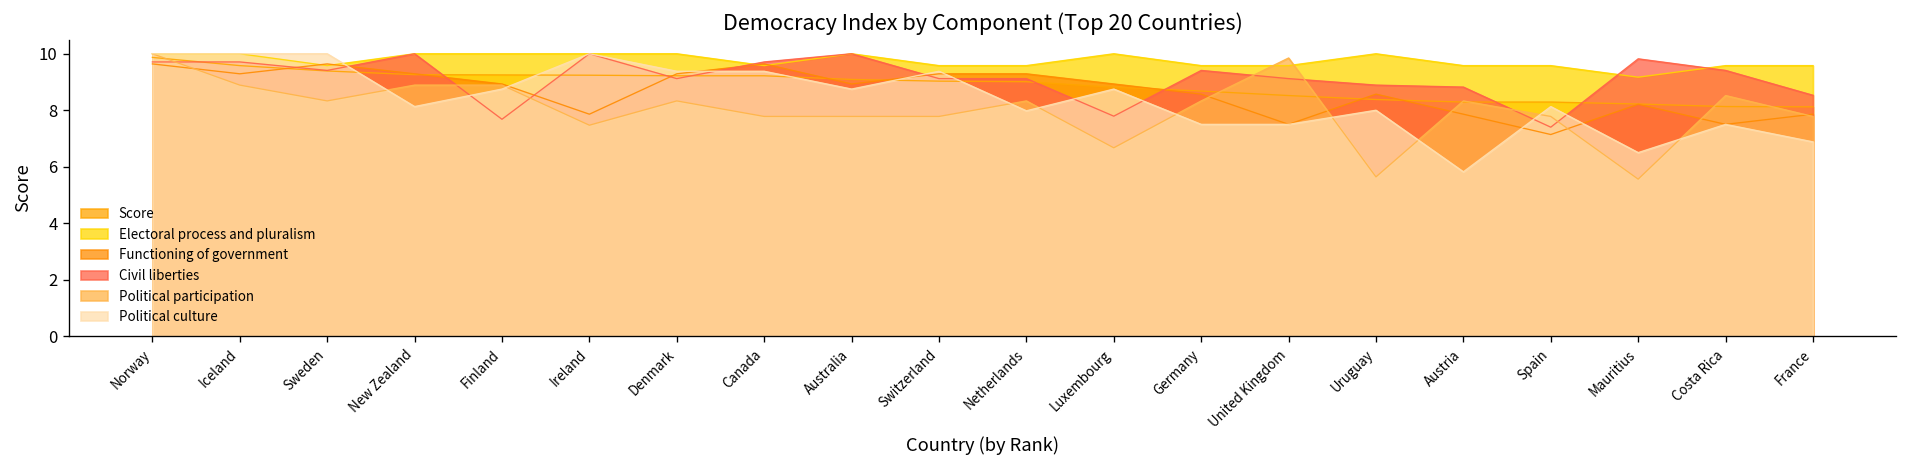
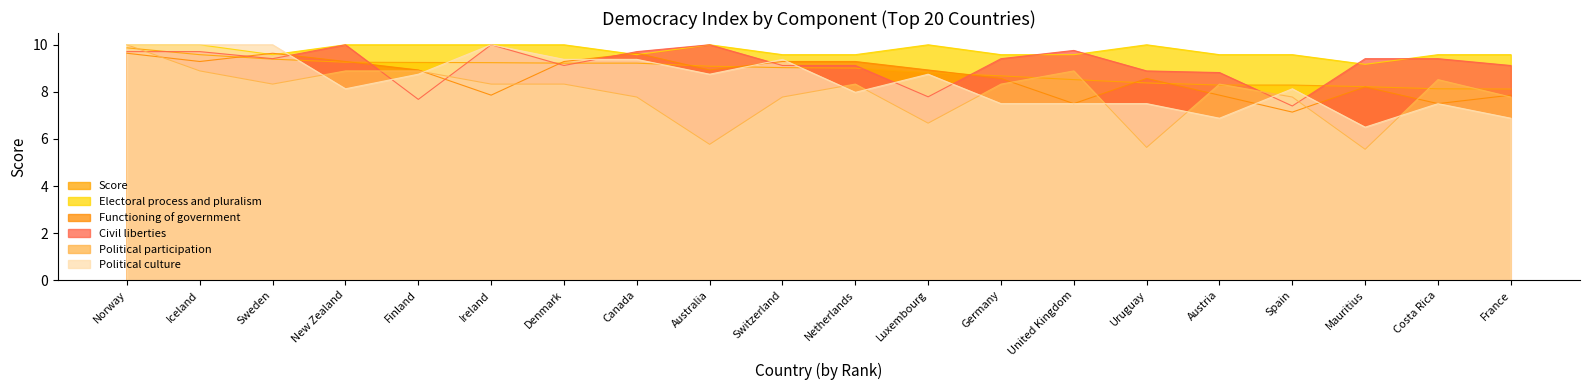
  {
    "Civil liberties": {
      "Iceland": 9.7,
      "Finland": 7.7,
      "Netherlands": 9.1,
      "Luxembourg": 7.8,
      "Germany": 9.4,
-     "United Kingdom": 9.1,
+     "United Kingdom": 9.8,
      "Uruguay": 8.9,
      "Austria": 8.8,
      "Spain": 7.4,
-     "Mauritius": 9.8,
+     "Mauritius": 9.4,
      "Costa Rica": 9.4,
-     "France": 8.5
+     "France": 9.1
    },
    "Political participation": {
      "Iceland": 8.9,
      "Sweden": 8.3,
      "New Zealand": 8.9,
-     "Ireland": 7.5,
+     "Ireland": 8.3,
      "Denmark": 8.3,
      "Canada": 7.8,
-     "Australia": 7.8,
+     "Australia": 5.8,
      "Switzerland": 7.8,
      "Netherlands": 8.3,
      "Luxembourg": 6.7,
      "Germany": 8.3,
-     "United Kingdom": 9.9,
+     "United Kingdom": 8.9,
      "Uruguay": 5.6,
      "Spain": 7.8,
      "Mauritius": 5.6,
      "Costa Rica": 8.5
    },
    "Political culture": {
      "Sweden": 10.0,
      "New Zealand": 8.1,
      "Finland": 8.8,
      "Canada": 9.4,
      "Australia": 8.8,
      "Netherlands": 8.0,
      "Germany": 7.5,
-     "Uruguay": 8.0,
-     "Austria": 5.8,
+     "Uruguay": 7.5,
+     "Austria": 6.9,
      "Spain": 8.1,
      "Mauritius": 6.5,
      "France": 6.9
    }
  }
